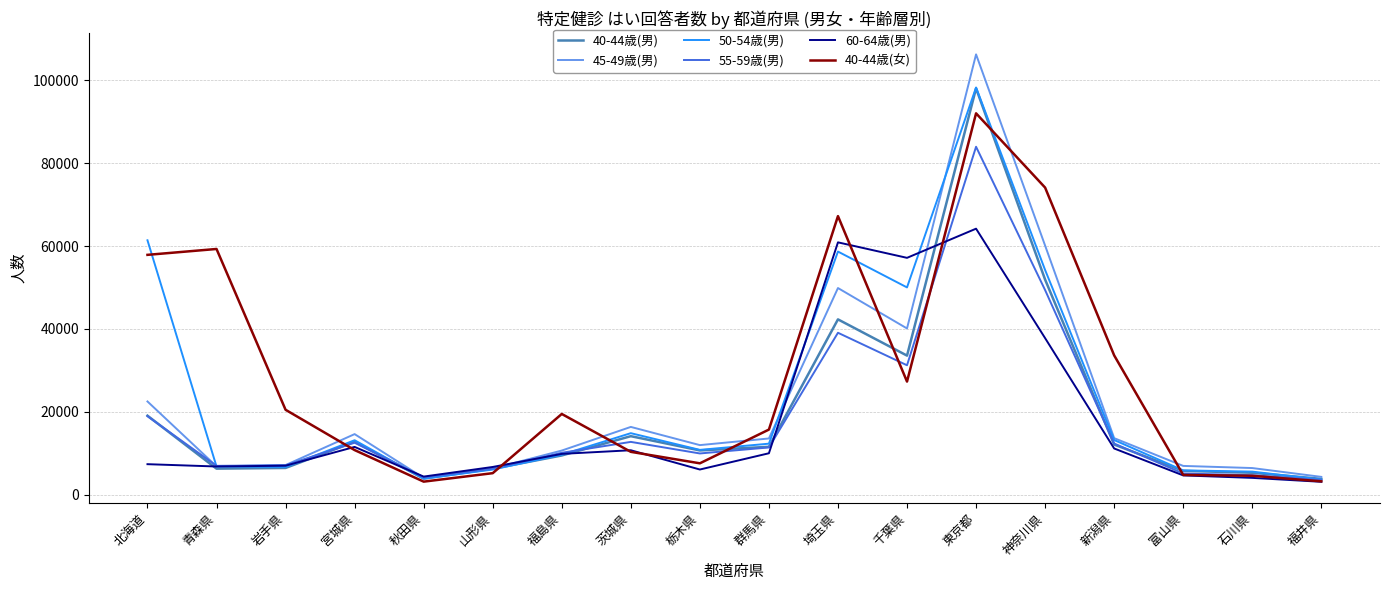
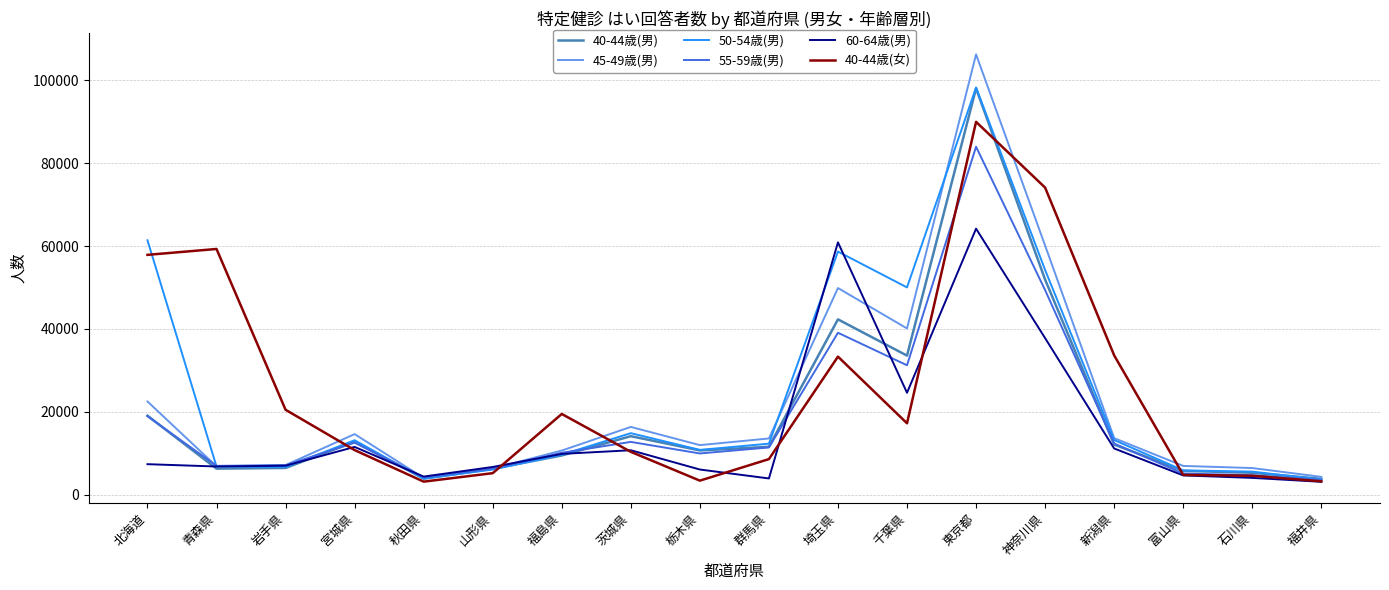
  {
    "50-54歳(男)": {
      "北海道": 61000,
      "茨城県": 15000,
      "群馬県": 12000,
      "埼玉県": 59000,
      "千葉県": 50000,
      "神奈川県": 54000
    },
    "60-64歳(男)": {
      "北海道": 7000,
      "宮城県": 12000,
      "栃木県": 6000,
-     "群馬県": 10000,
+     "群馬県": 4000,
      "埼玉県": 61000,
-     "千葉県": 57000,
+     "千葉県": 25000,
      "東京都": 64000,
      "神奈川県": 38000,
      "新潟県": 11000
    },
    "40-44歳(女)": {
      "北海道": 58000,
      "青森県": 59000,
      "岩手県": 21000,
      "宮城県": 11000,
      "秋田県": 3000,
      "山形県": 5000,
      "福島県": 19000,
-     "栃木県": 8000,
-     "群馬県": 16000,
-     "埼玉県": 67000,
-     "千葉県": 27000,
-     "東京都": 92000,
+     "栃木県": 3000,
+     "群馬県": 9000,
+     "埼玉県": 33000,
+     "千葉県": 17000,
+     "東京都": 90000,
      "神奈川県": 74000,
      "新潟県": 34000
    }
  }
